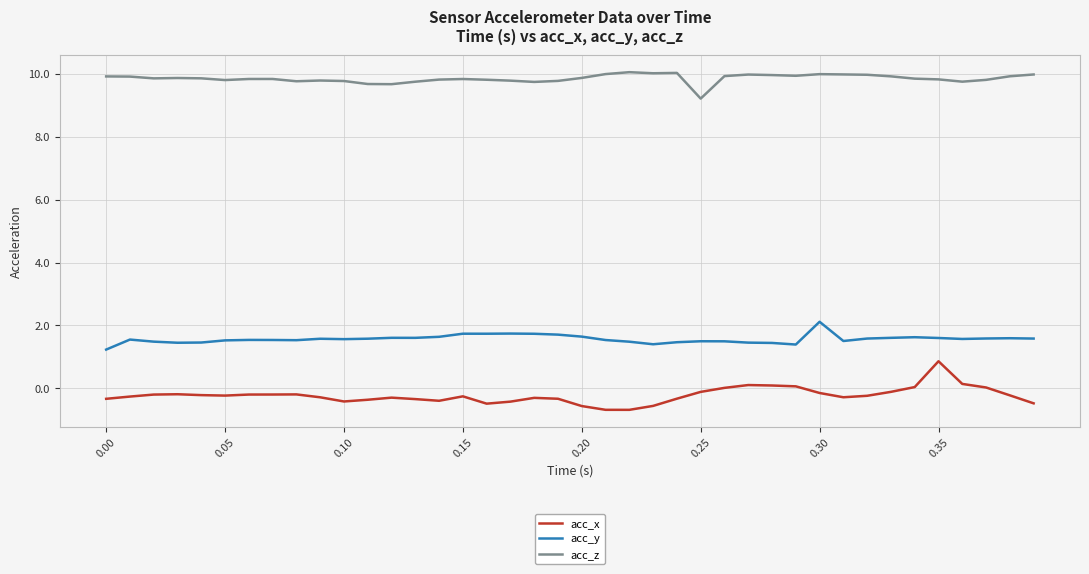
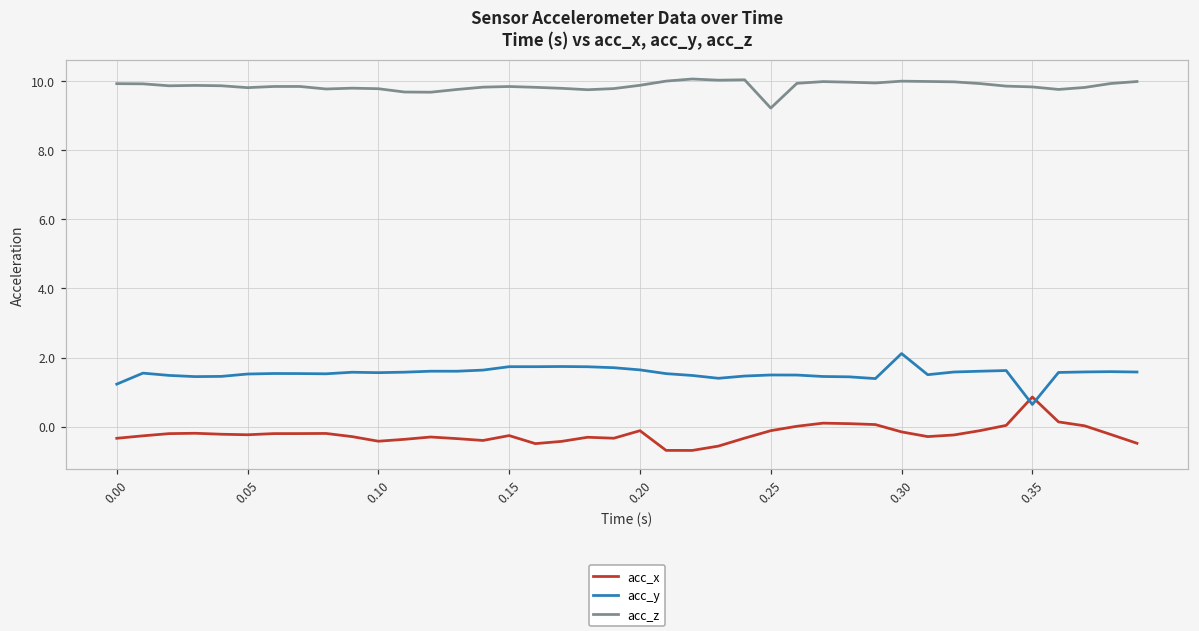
  {
    "acc_x": {
      "0.00": -0.3,
      "0.05": -0.2,
      "0.10": -0.4,
      "0.15": -0.3,
-     "0.20": -0.6,
+     "0.20": -0.1,
      "0.25": -0.1,
      "0.30": -0.1,
      "0.35": 0.9
    },
    "acc_y": {
      "0.00": 1.2,
      "0.05": 1.5,
      "0.10": 1.6,
      "0.15": 1.7,
      "0.20": 1.6,
      "0.25": 1.5,
      "0.30": 2.1,
-     "0.35": 1.6
+     "0.35": 0.6
    },
    "acc_z": {
      "0.00": 9.9,
      "0.05": 9.8,
      "0.10": 9.8,
      "0.15": 9.8,
      "0.20": 9.9,
      "0.25": 9.2,
      "0.30": 10.0,
      "0.35": 9.8
    }
  }
